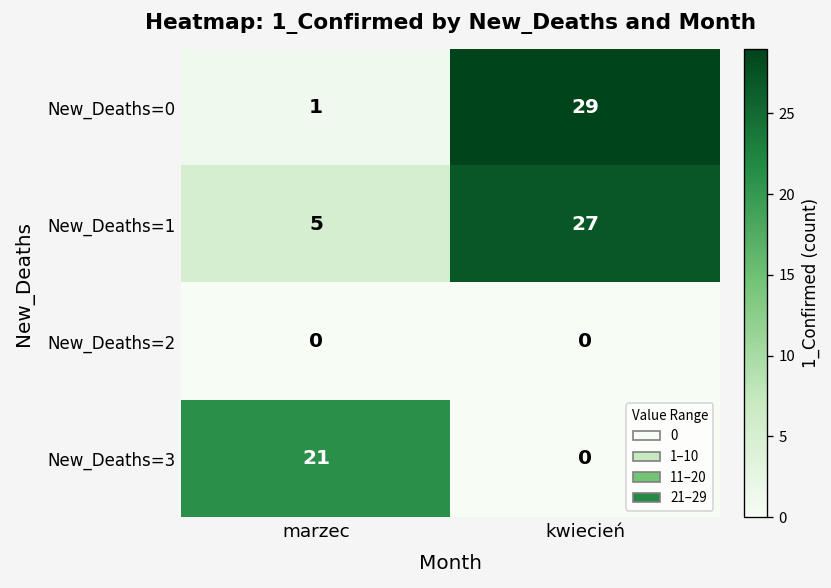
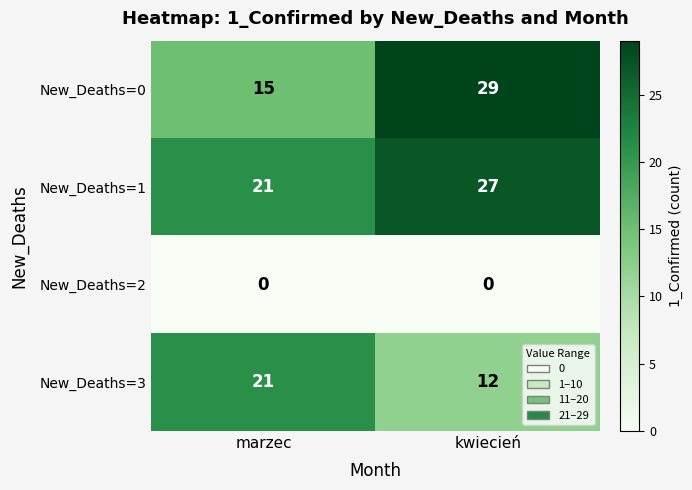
  {
    "New_Deaths=0": {
-     "marzec": 1,
+     "marzec": 15,
      "kwiecień": 29
    },
    "New_Deaths=1": {
-     "marzec": 5,
+     "marzec": 21,
      "kwiecień": 27
    },
    "New_Deaths=2": {
      "marzec": 0,
      "kwiecień": 0
    },
    "New_Deaths=3": {
      "marzec": 21,
-     "kwiecień": 0
+     "kwiecień": 12
    }
  }
